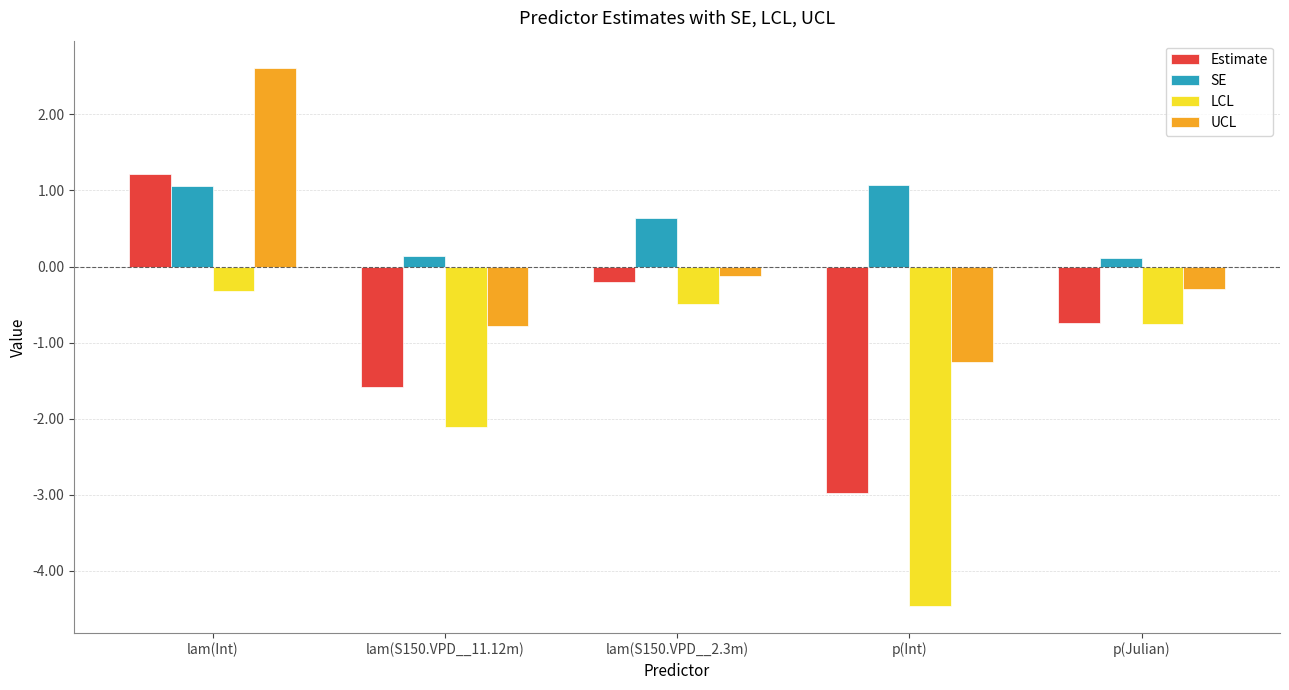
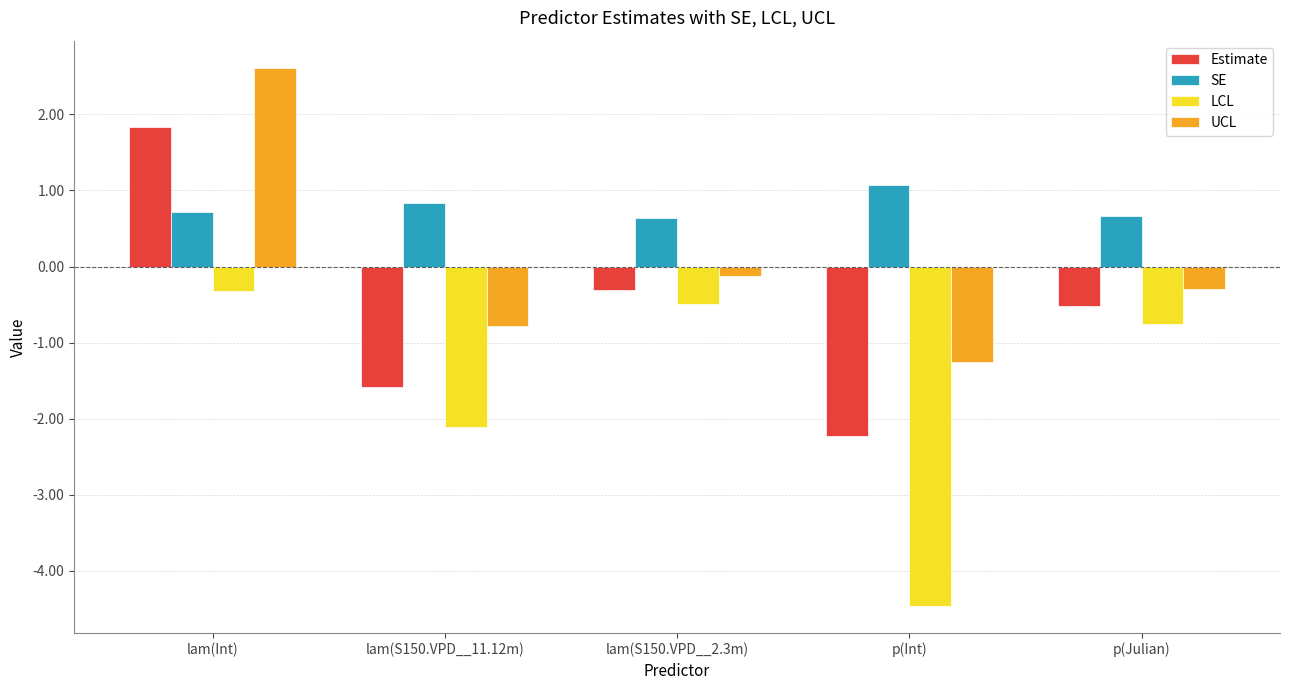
  {
    "Estimate": {
-     "lam(Int)": 1.2,
+     "lam(Int)": 1.8,
      "lam(S150.VPD__11.12m)": -1.6,
-     "lam(S150.VPD__2.3m)": -0.2,
-     "p(Int)": -3.0,
-     "p(Julian)": -0.7
+     "lam(S150.VPD__2.3m)": -0.3,
+     "p(Int)": -2.2,
+     "p(Julian)": -0.5
    },
    "SE": {
-     "lam(Int)": 1.1,
-     "lam(S150.VPD__11.12m)": 0.1,
+     "lam(Int)": 0.7,
+     "lam(S150.VPD__11.12m)": 0.8,
      "lam(S150.VPD__2.3m)": 0.6,
      "p(Int)": 1.1,
-     "p(Julian)": 0.1
+     "p(Julian)": 0.7
    },
    "LCL": {
      "lam(Int)": -0.3,
      "lam(S150.VPD__11.12m)": -2.1,
      "lam(S150.VPD__2.3m)": -0.5,
      "p(Int)": -4.5,
      "p(Julian)": -0.7
    },
    "UCL": {
      "lam(Int)": 2.6,
      "lam(S150.VPD__11.12m)": -0.8,
      "lam(S150.VPD__2.3m)": -0.1,
      "p(Int)": -1.3,
      "p(Julian)": -0.3
    }
  }
